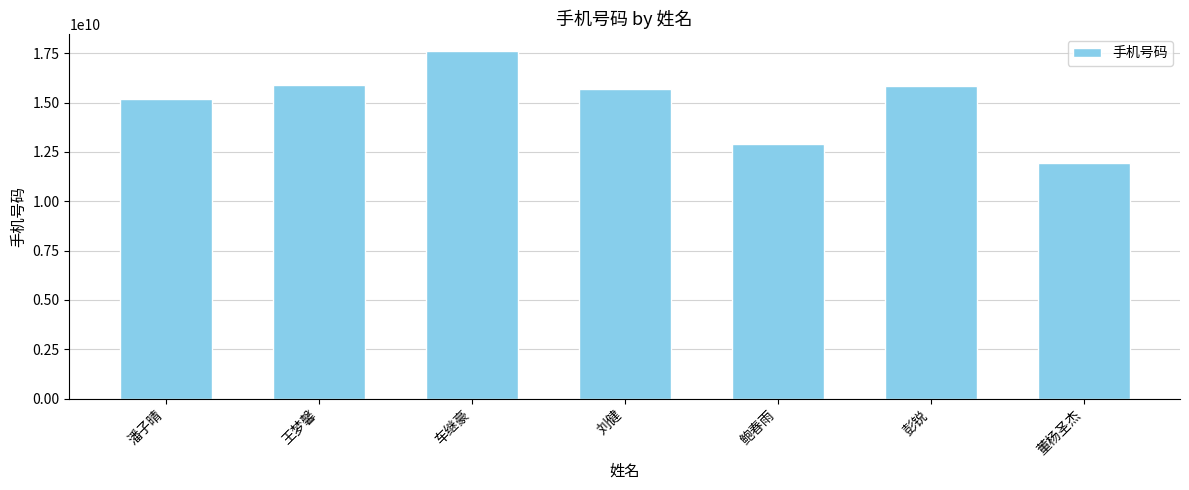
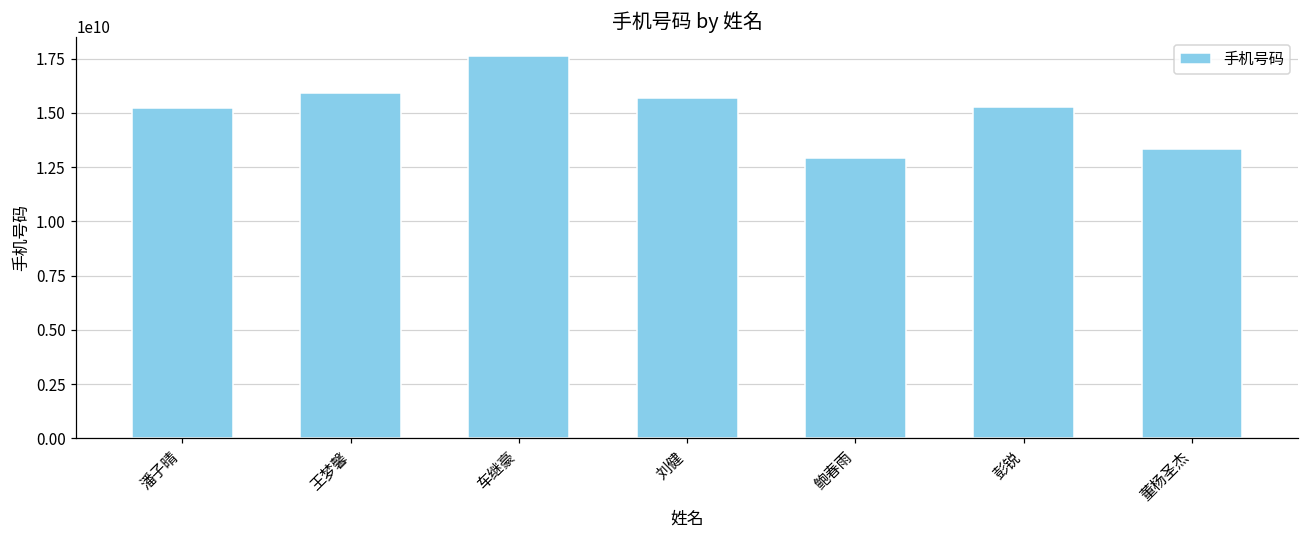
  {
    "潘子晴": 15200000000,
    "王梦馨": 15900000000,
    "车继豪": 17600000000,
    "刘健": 15700000000,
    "鲍春雨": 12900000000,
-   "彭锐": 15900000000,
-   "董杨圣杰": 11900000000
+   "彭锐": 15300000000,
+   "董杨圣杰": 13400000000
  }
